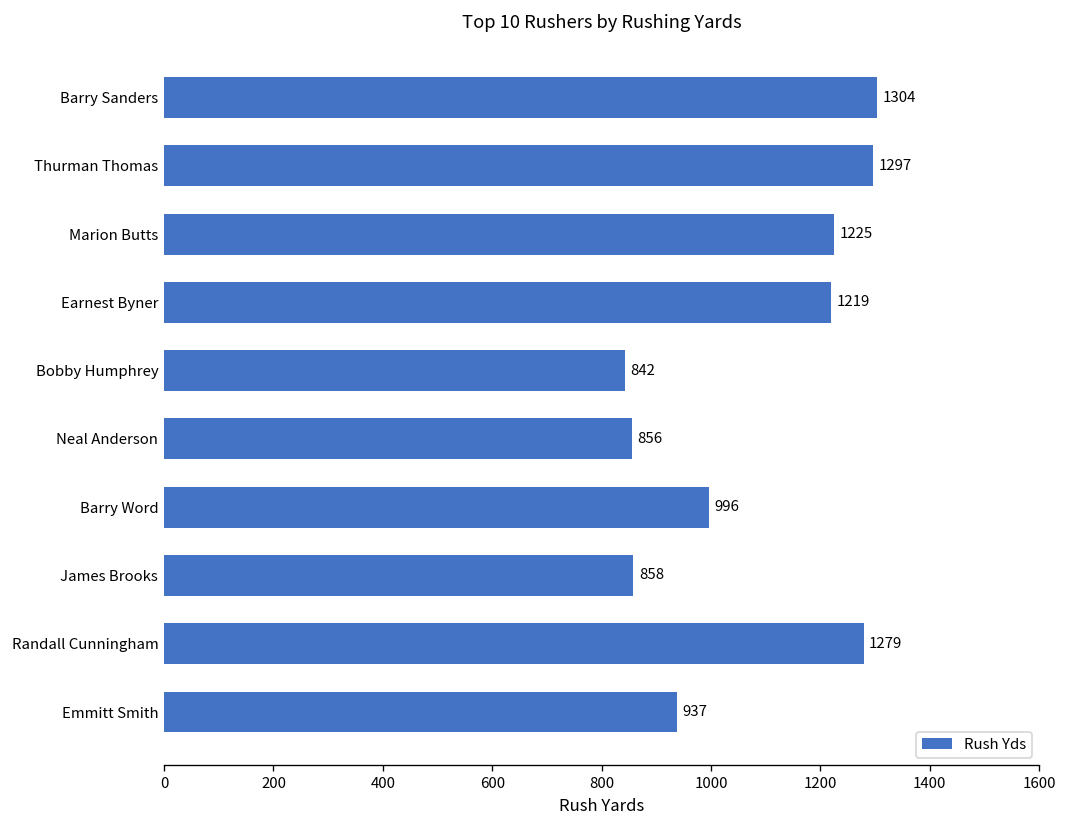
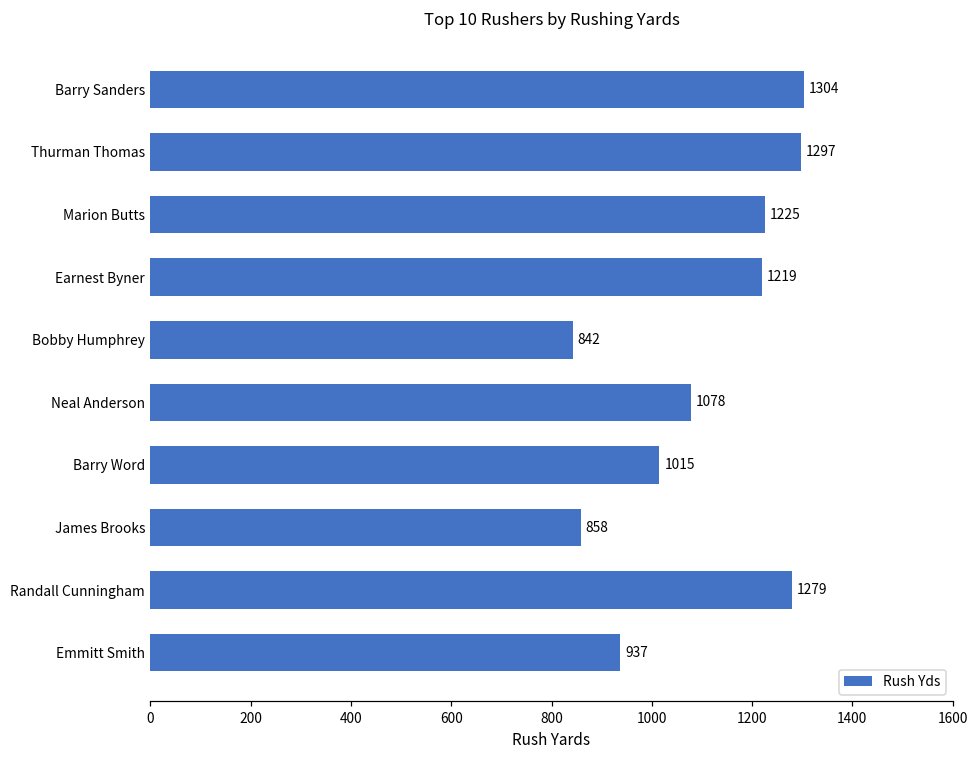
  {
    "Barry Sanders": 1304,
    "Thurman Thomas": 1297,
    "Marion Butts": 1225,
    "Earnest Byner": 1219,
    "Bobby Humphrey": 842,
-   "Neal Anderson": 856,
-   "Barry Word": 996,
+   "Neal Anderson": 1078,
+   "Barry Word": 1015,
    "James Brooks": 858,
    "Randall Cunningham": 1279,
    "Emmitt Smith": 937
  }
